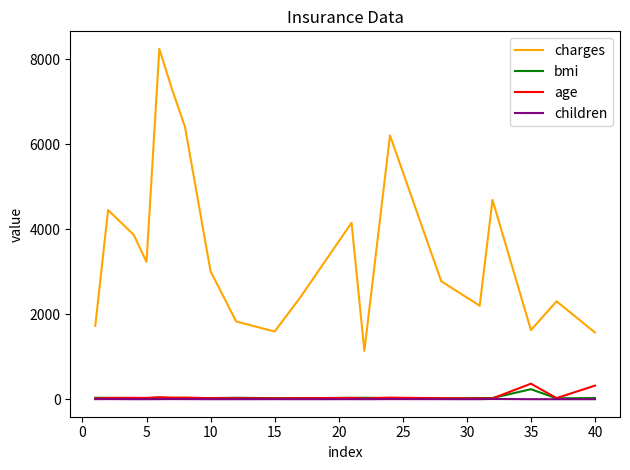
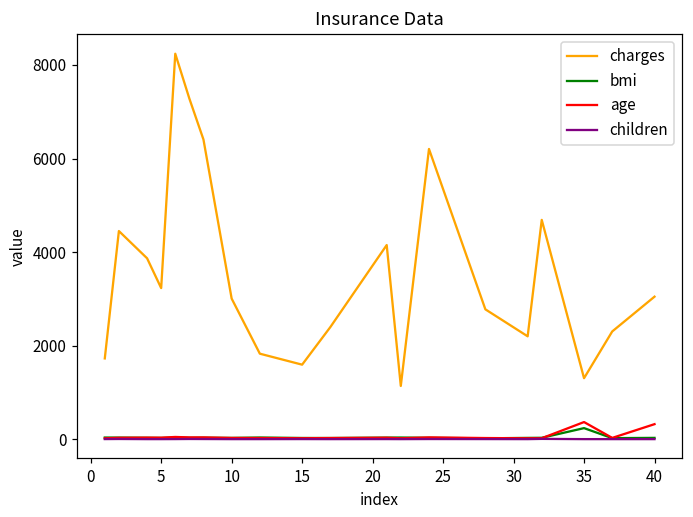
  {
    "charges": {
      "5": 3200,
      "10": 3000,
      "15": 1600,
-     "35": 1600,
-     "40": 1600
+     "35": 1300,
+     "40": 3000
    },
    "bmi": {
      "35": 200
    },
    "age": {
      "35": 400,
      "40": 300
    },
    "children": {
      "35": 0
    }
  }
